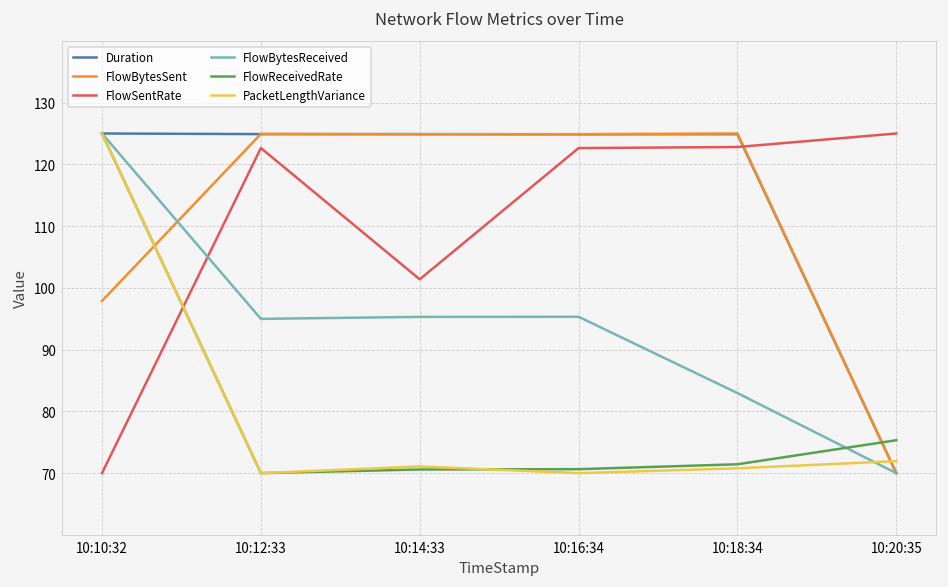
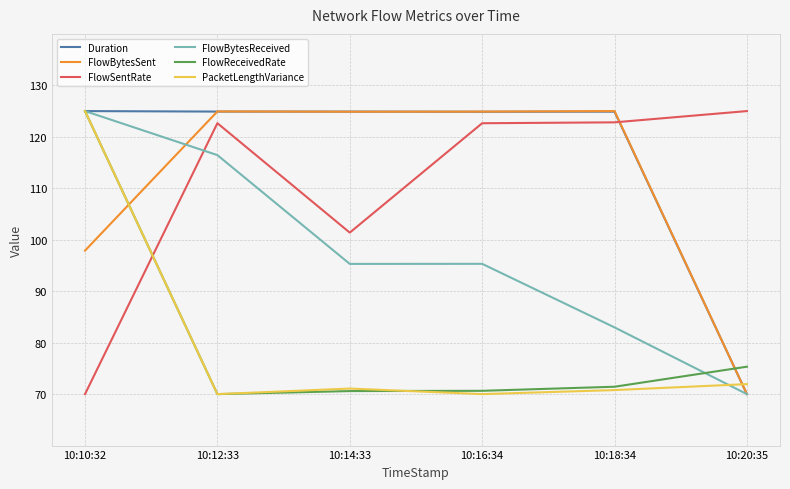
  {
    "FlowBytesSent": {
      "10:10:32": 98
    },
    "FlowSentRate": {
      "10:10:32": 70,
      "10:12:33": 123,
      "10:14:33": 101,
      "10:16:34": 123,
      "10:18:34": 123,
      "10:20:35": 125
    },
    "FlowBytesReceived": {
-     "10:12:33": 95,
+     "10:12:33": 116,
      "10:14:33": 95,
      "10:16:34": 95,
      "10:18:34": 83
    },
    "FlowReceivedRate": {
      "10:16:34": 71,
      "10:18:34": 71,
      "10:20:35": 75
    },
    "PacketLengthVariance": {
      "10:16:34": 70,
      "10:18:34": 71,
      "10:20:35": 72
    }
  }
